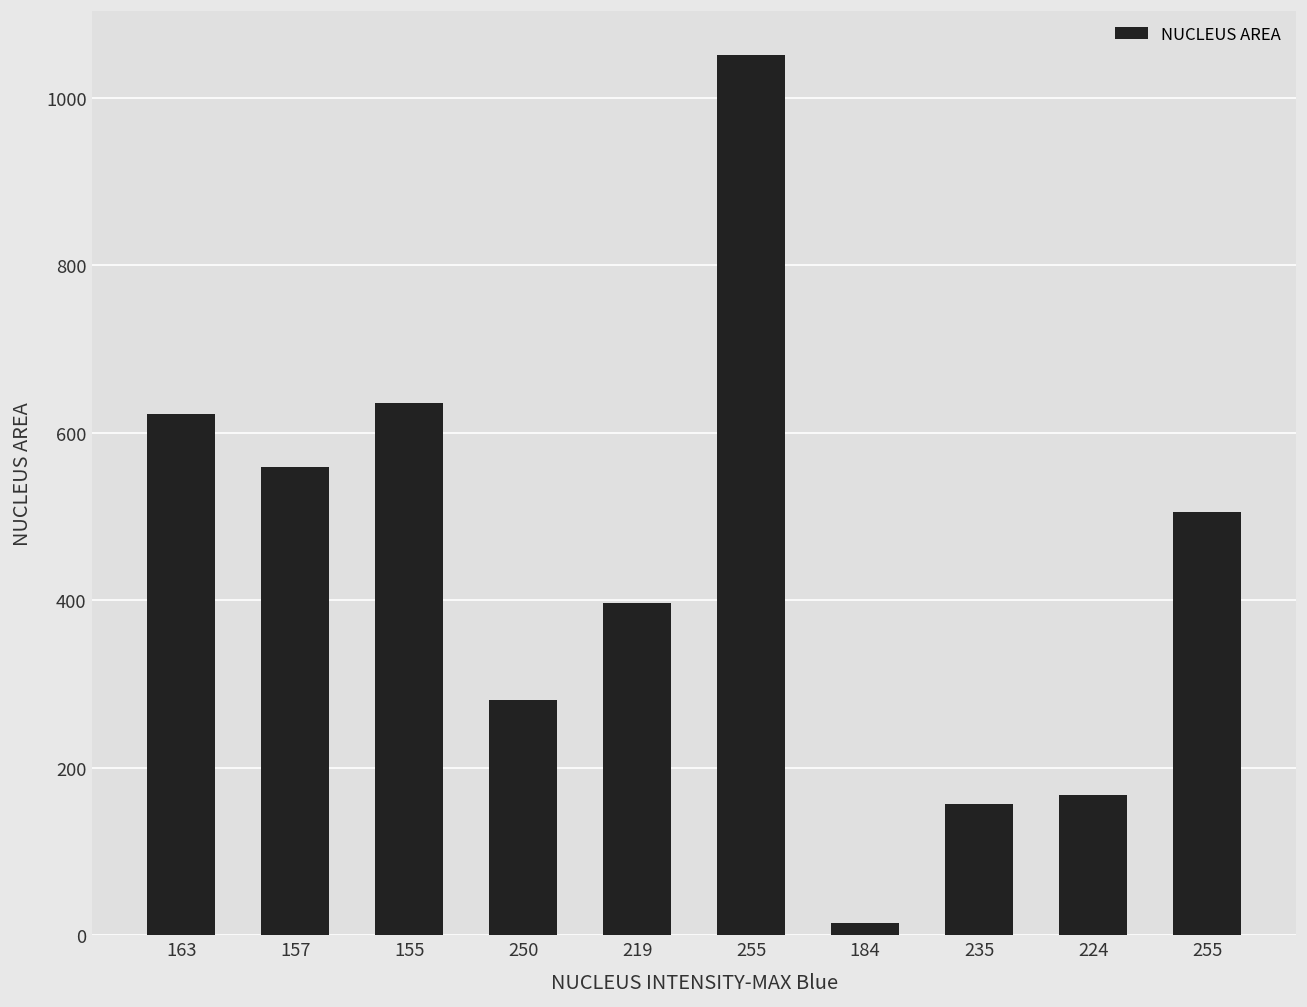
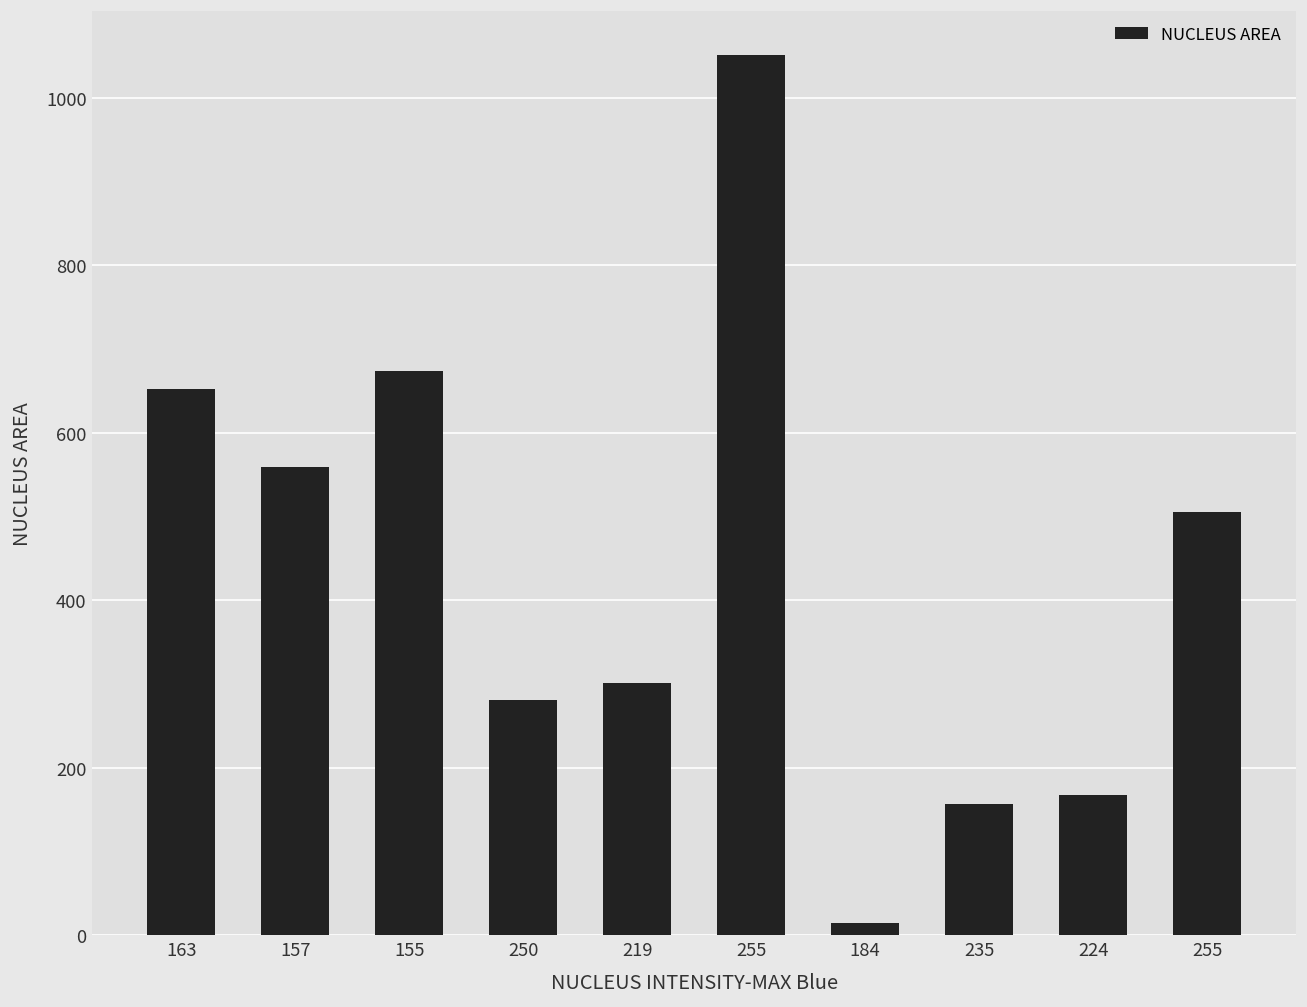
  {
-   "163": 620,
+   "163": 650,
    "157": 560,
-   "155": 640,
+   "155": 670,
    "250": 280,
-   "219": 400,
+   "219": 300,
    "184": 10,
    "235": 160,
    "224": 170
  }
